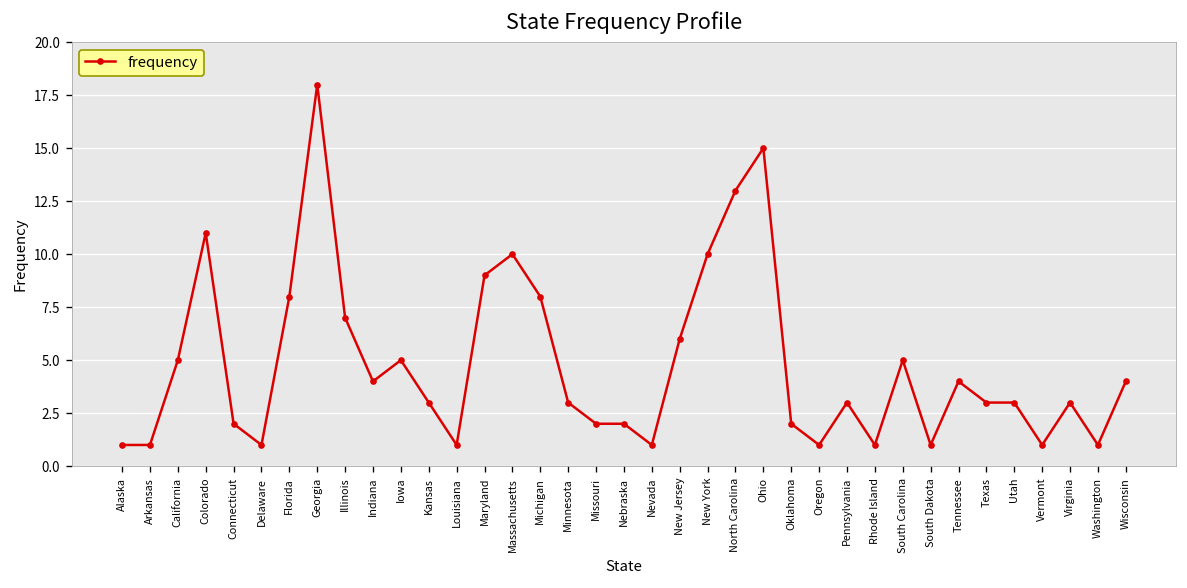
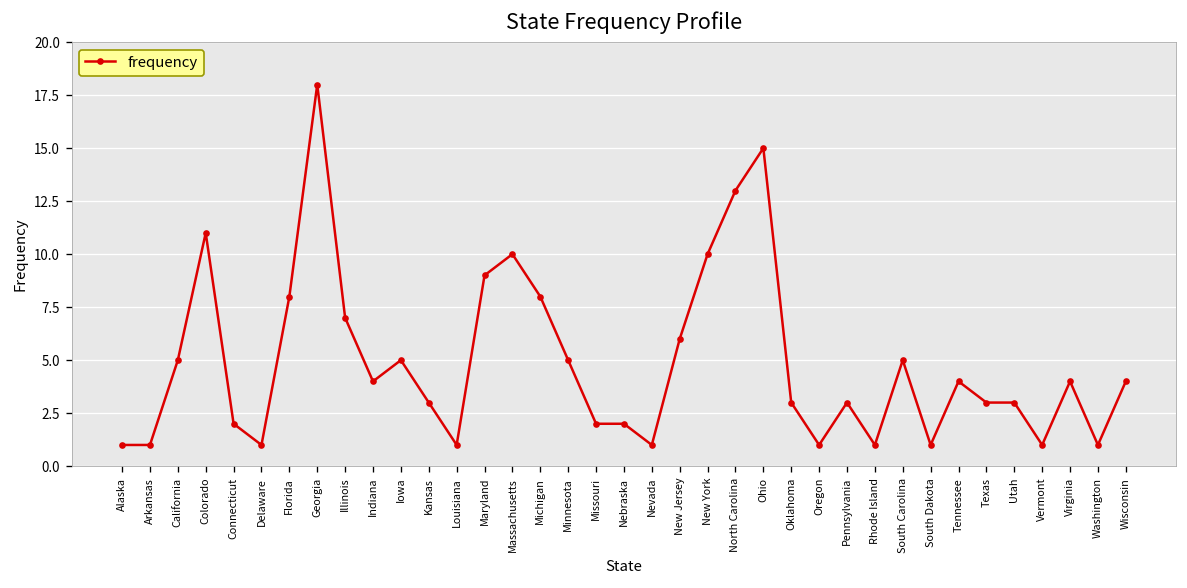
  {
    "Alaska": 1,
    "Arkansas": 1,
    "California": 5,
    "Colorado": 11,
    "Connecticut": 2,
    "Delaware": 1,
    "Florida": 8,
    "Georgia": 18,
    "Illinois": 7,
    "Indiana": 4,
    "Iowa": 5,
    "Kansas": 3,
    "Louisiana": 1,
    "Maryland": 9,
    "Massachusetts": 10,
    "Michigan": 8,
-   "Minnesota": 3,
+   "Minnesota": 5,
    "Missouri": 2,
    "Nebraska": 2,
    "Nevada": 1,
    "New Jersey": 6,
    "New York": 10,
    "North Carolina": 13,
    "Ohio": 15,
-   "Oklahoma": 2,
+   "Oklahoma": 3,
    "Oregon": 1,
    "Pennsylvania": 3,
    "Rhode Island": 1,
    "South Carolina": 5,
    "South Dakota": 1,
    "Tennessee": 4,
    "Texas": 3,
    "Utah": 3,
    "Vermont": 1,
-   "Virginia": 3,
+   "Virginia": 4,
    "Washington": 1,
    "Wisconsin": 4
  }
